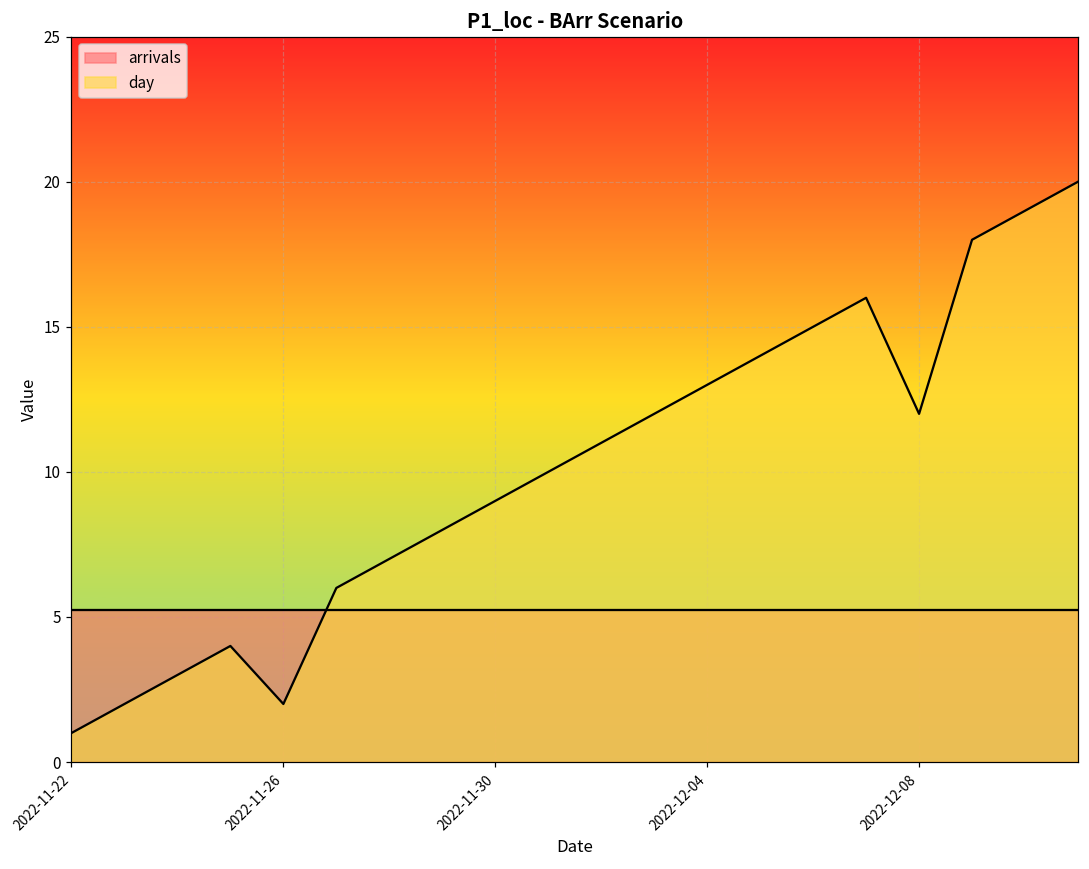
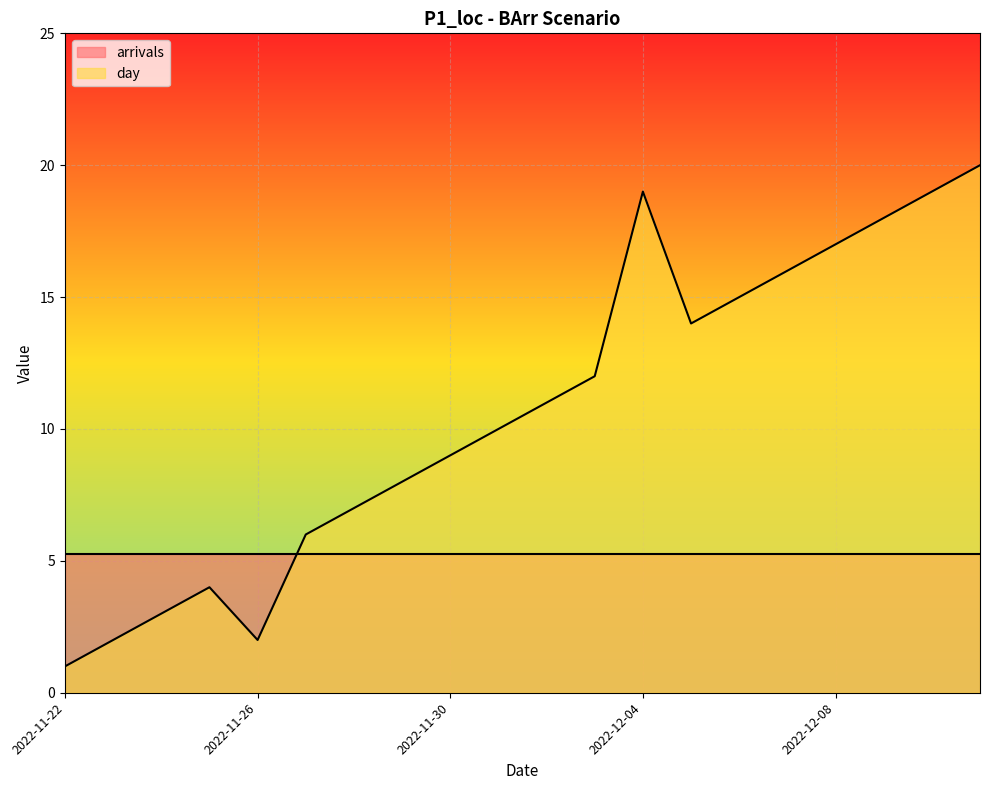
  {
    "arrivals": {
      "2022-11-22": 5.3,
      "2022-11-26": 5.3,
      "2022-11-30": 5.3,
      "2022-12-04": 5.3,
      "2022-12-08": 5.3
    },
    "day": {
      "2022-11-22": 1,
      "2022-11-26": 2,
      "2022-11-30": 9,
-     "2022-12-04": 13,
-     "2022-12-08": 12
+     "2022-12-04": 19,
+     "2022-12-08": 17
    }
  }
